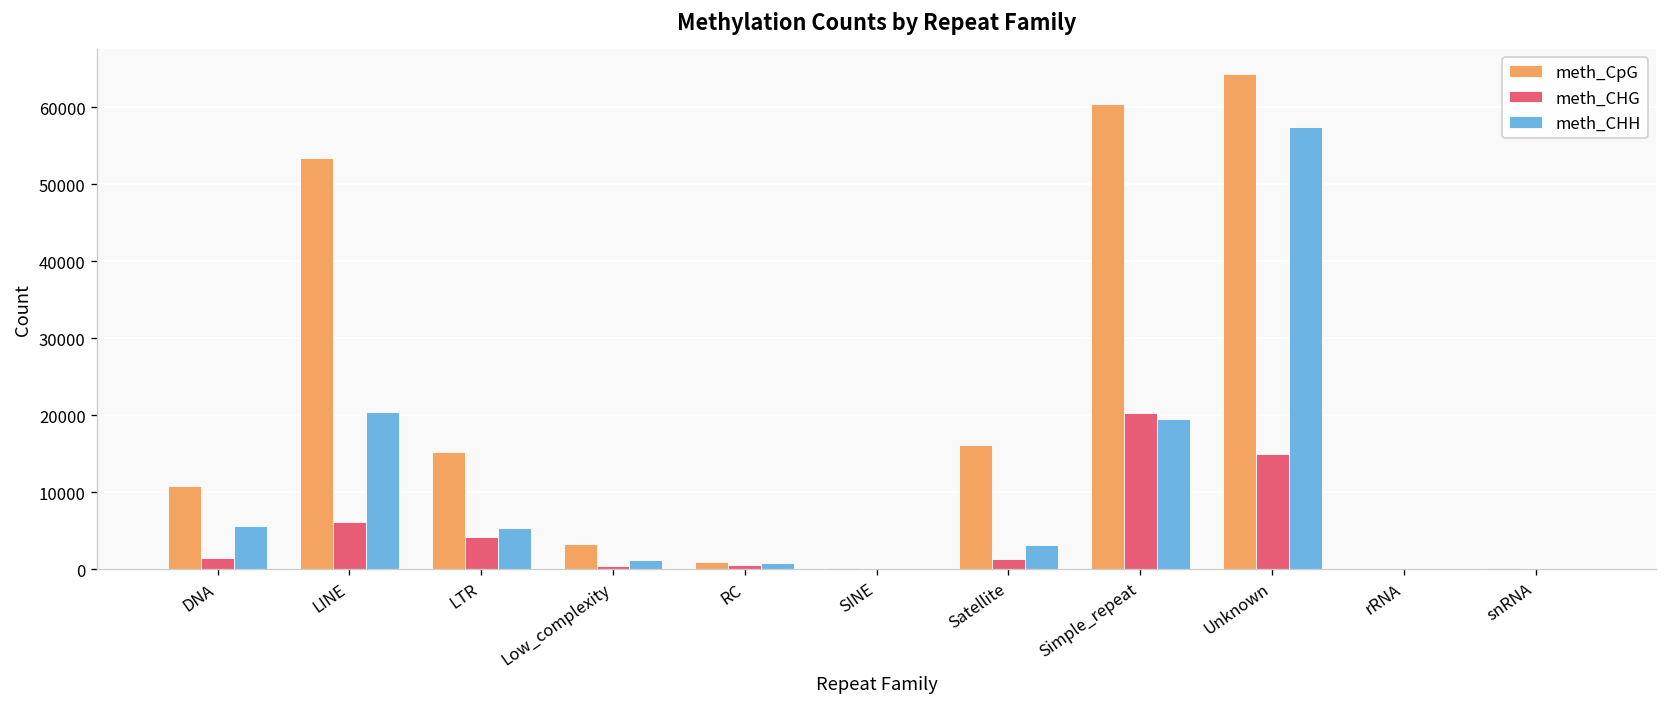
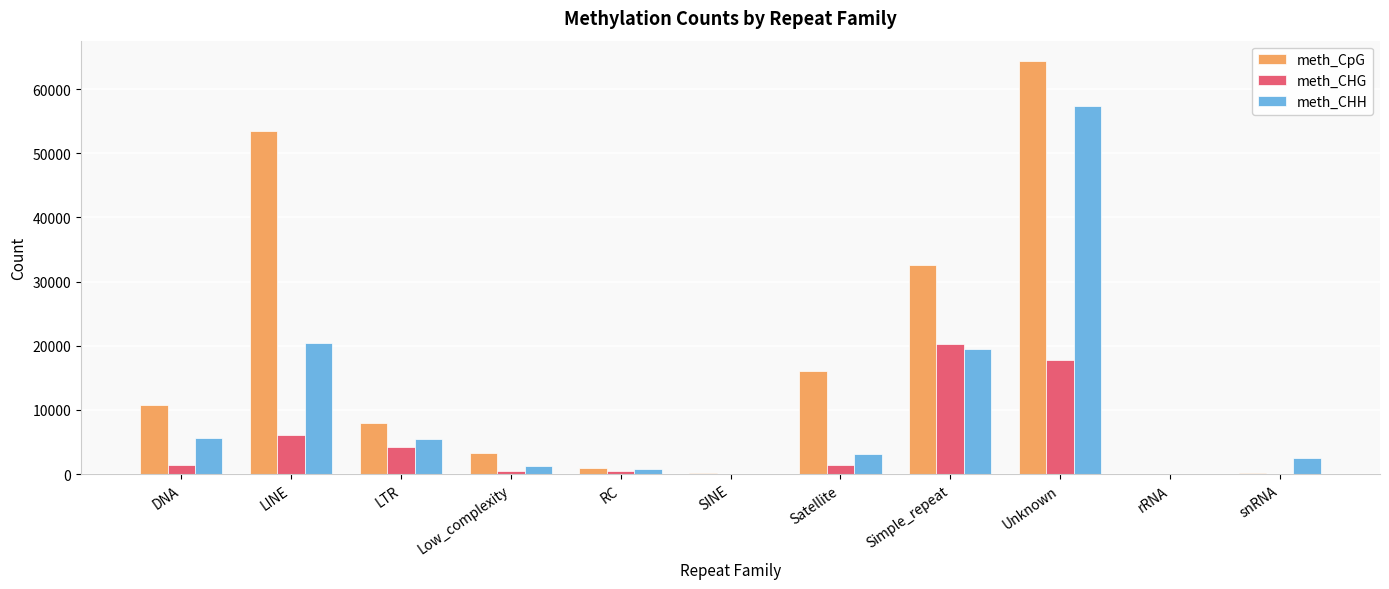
  {
    "meth_CpG": {
      "DNA": 11000,
      "LINE": 53000,
-     "LTR": 15000,
+     "LTR": 8000,
      "Low_complexity": 3000,
      "RC": 1000,
      "Satellite": 16000,
-     "Simple_repeat": 60000,
+     "Simple_repeat": 33000,
      "Unknown": 64000
    },
    "meth_CHG": {
      "DNA": 1000,
      "LINE": 6000,
      "LTR": 4000,
      "Low_complexity": 0,
      "RC": 0,
      "Satellite": 1000,
      "Simple_repeat": 20000,
-     "Unknown": 15000
+     "Unknown": 18000
    },
    "meth_CHH": {
      "DNA": 6000,
      "LINE": 20000,
      "LTR": 5000,
      "Low_complexity": 1000,
      "RC": 1000,
      "Satellite": 3000,
      "Simple_repeat": 19000,
      "Unknown": 57000,
-     "snRNA": 0
+     "snRNA": 3000
    }
  }
